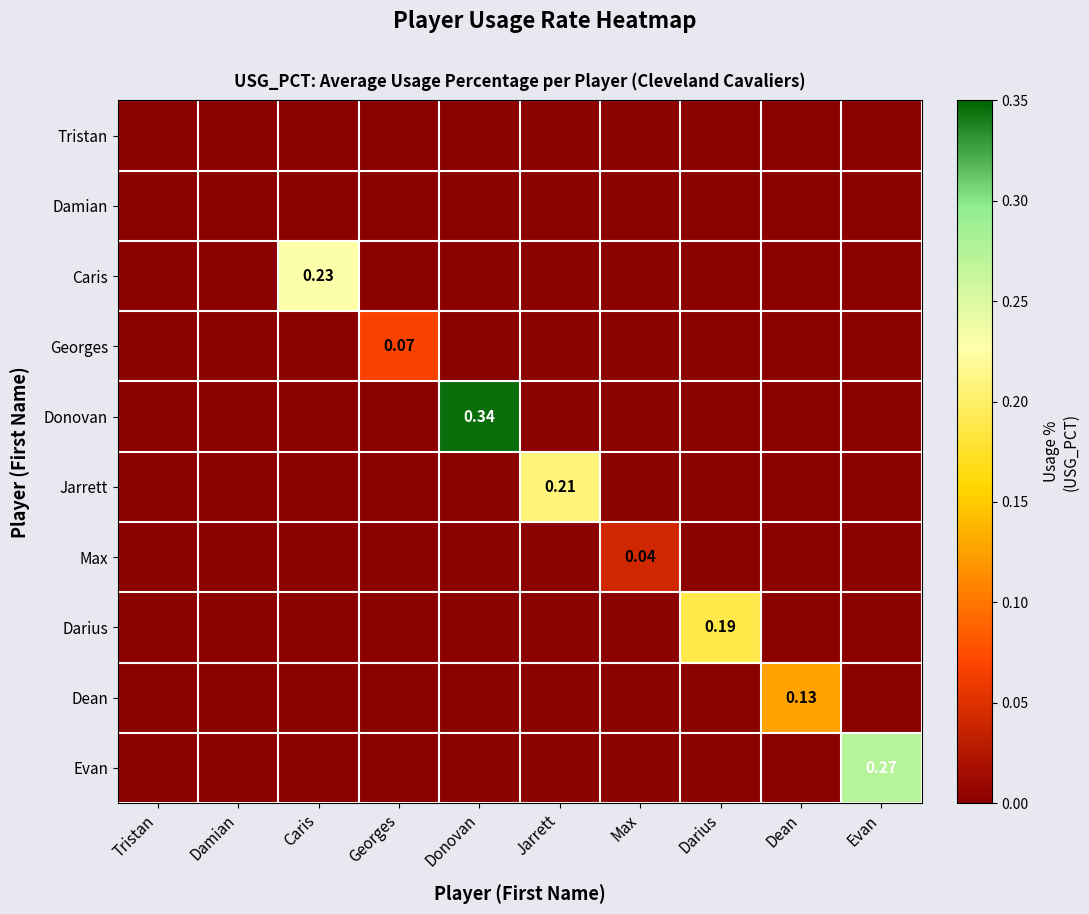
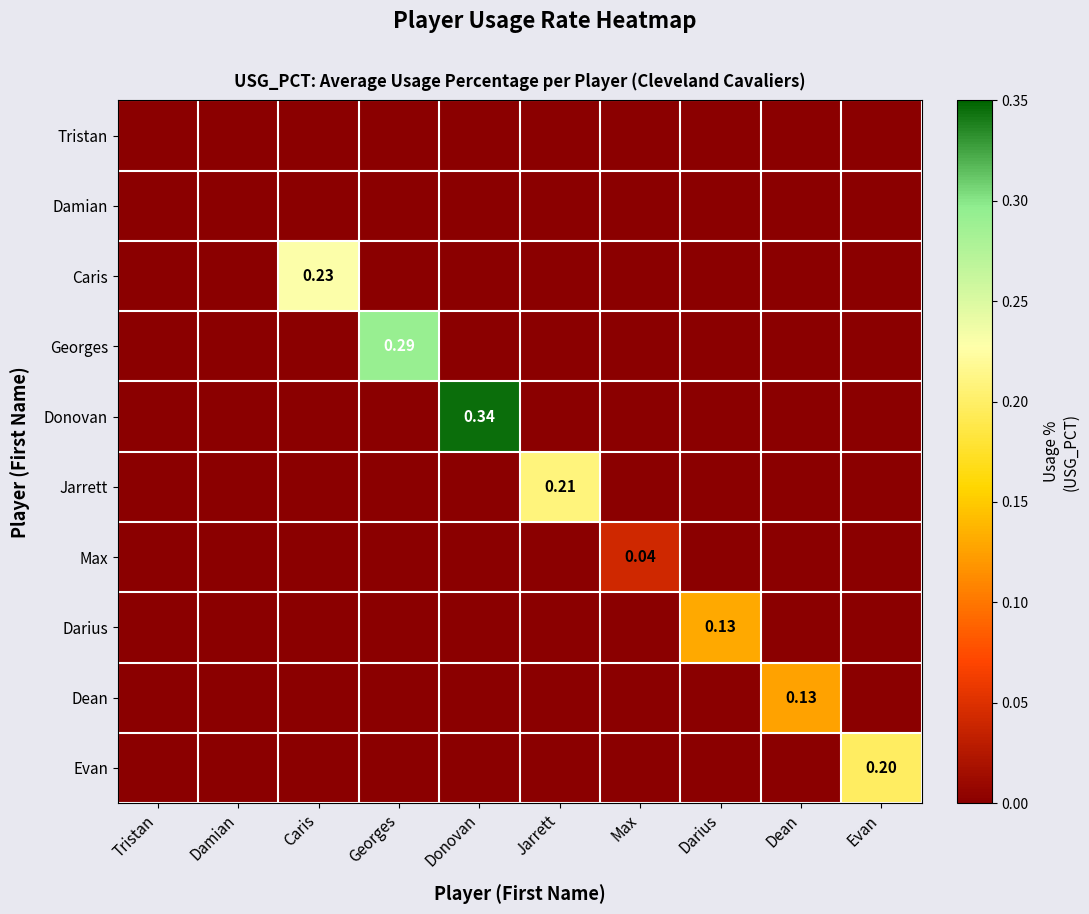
  {
    "Caris": {
      "Caris": 0.23
    },
    "Georges": {
-     "Georges": 0.07
+     "Georges": 0.29
    },
    "Donovan": {
      "Donovan": 0.34
    },
    "Jarrett": {
      "Jarrett": 0.21
    },
    "Max": {
      "Max": 0.04
    },
    "Darius": {
-     "Darius": 0.19
+     "Darius": 0.13
    },
    "Dean": {
      "Dean": 0.13
    },
    "Evan": {
-     "Evan": 0.27
+     "Evan": 0.20
    }
  }
